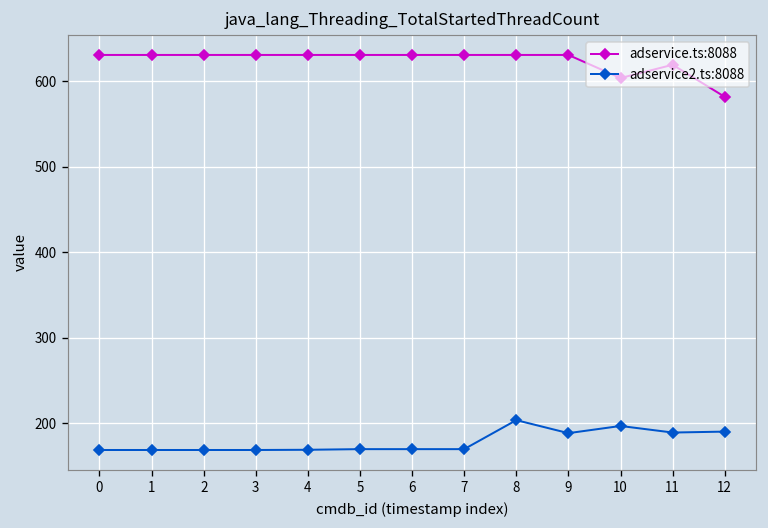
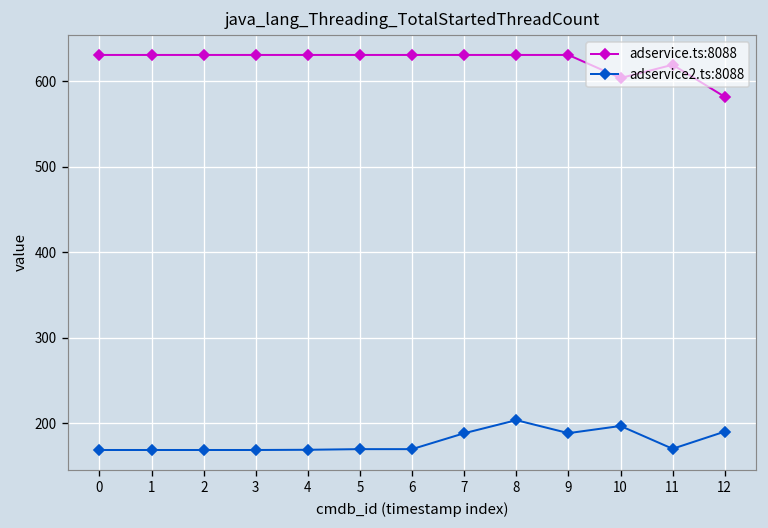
  {
    "adservice.ts:8088": {
      "0": 630,
      "1": 630,
      "2": 630,
      "3": 630,
      "4": 630,
      "5": 630,
      "6": 630,
      "7": 630,
      "8": 630,
      "9": 630,
      "12": 580
    },
    "adservice2.ts:8088": {
      "0": 170,
      "1": 170,
      "2": 170,
      "3": 170,
      "4": 170,
      "5": 170,
      "6": 170,
-     "7": 170,
+     "7": 190,
      "8": 200,
      "9": 190,
      "10": 200,
-     "11": 190,
+     "11": 170,
      "12": 190
    }
  }
